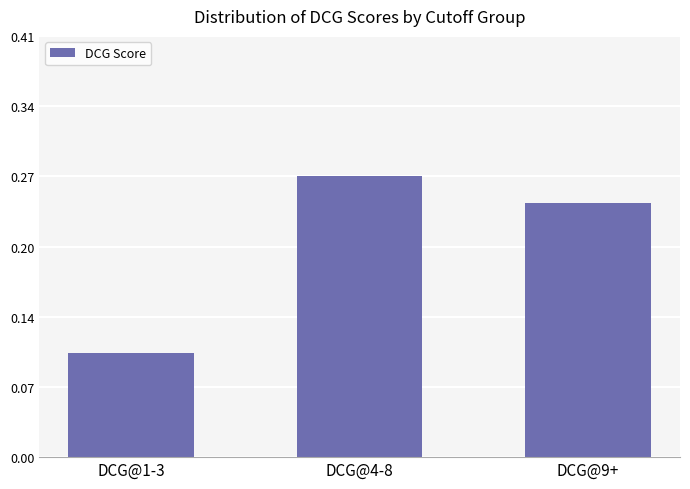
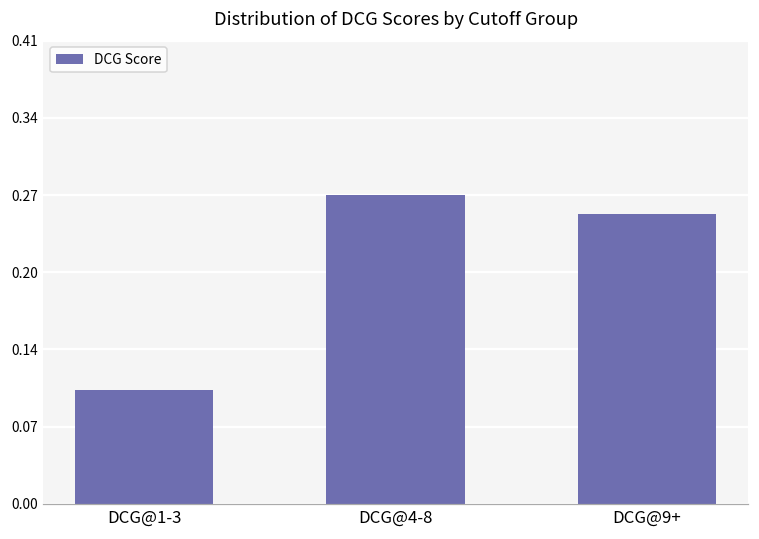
  {
    "DCG@1-3": 0.100,
    "DCG@4-8": 0.270,
-   "DCG@9+": 0.245
+   "DCG@9+": 0.254
  }
